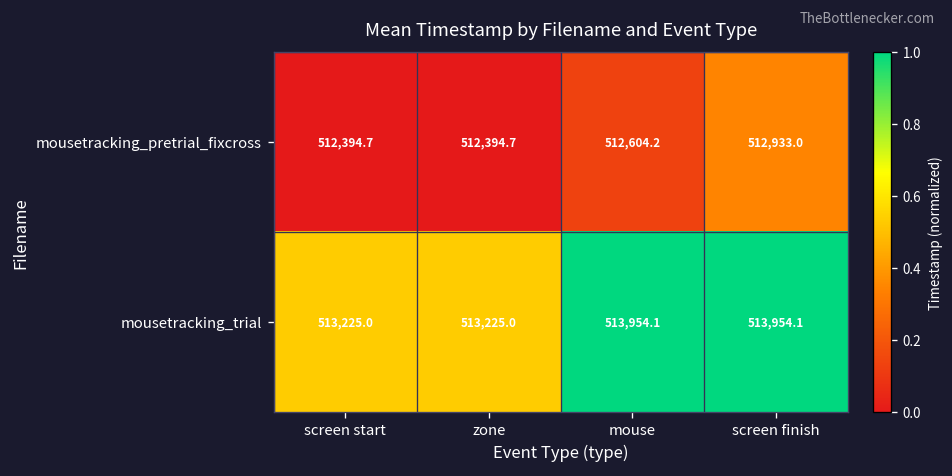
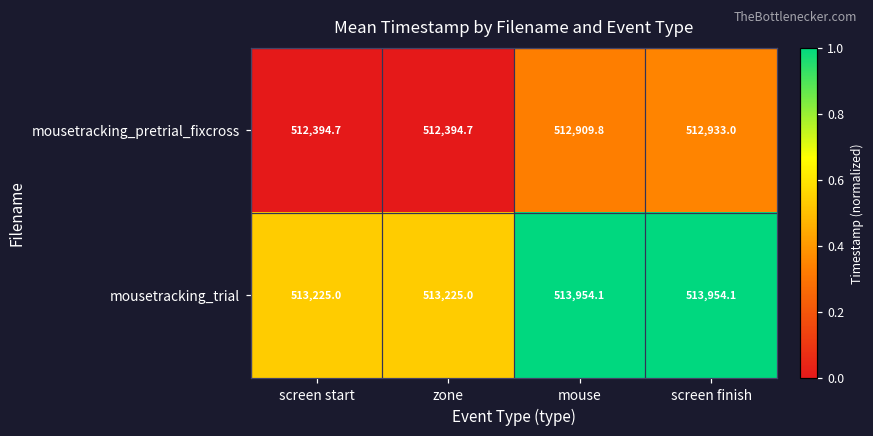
  {
    "mousetracking_pretrial_fixcross": {
      "screen start": "512,394.7",
      "zone": "512,394.7",
-     "mouse": "512,604.2",
+     "mouse": "512,909.8",
      "screen finish": "512,933.0"
    },
    "mousetracking_trial": {
      "screen start": "513,225.0",
      "zone": "513,225.0",
      "mouse": "513,954.1",
      "screen finish": "513,954.1"
    }
  }
